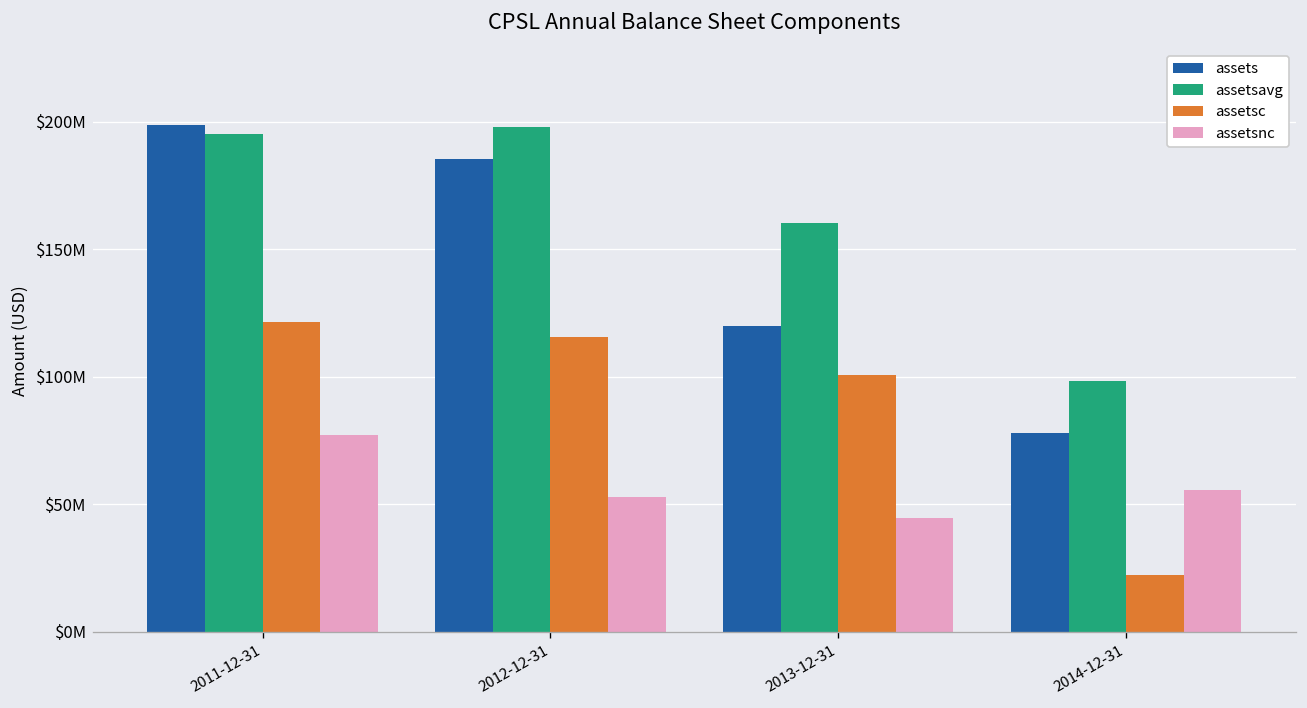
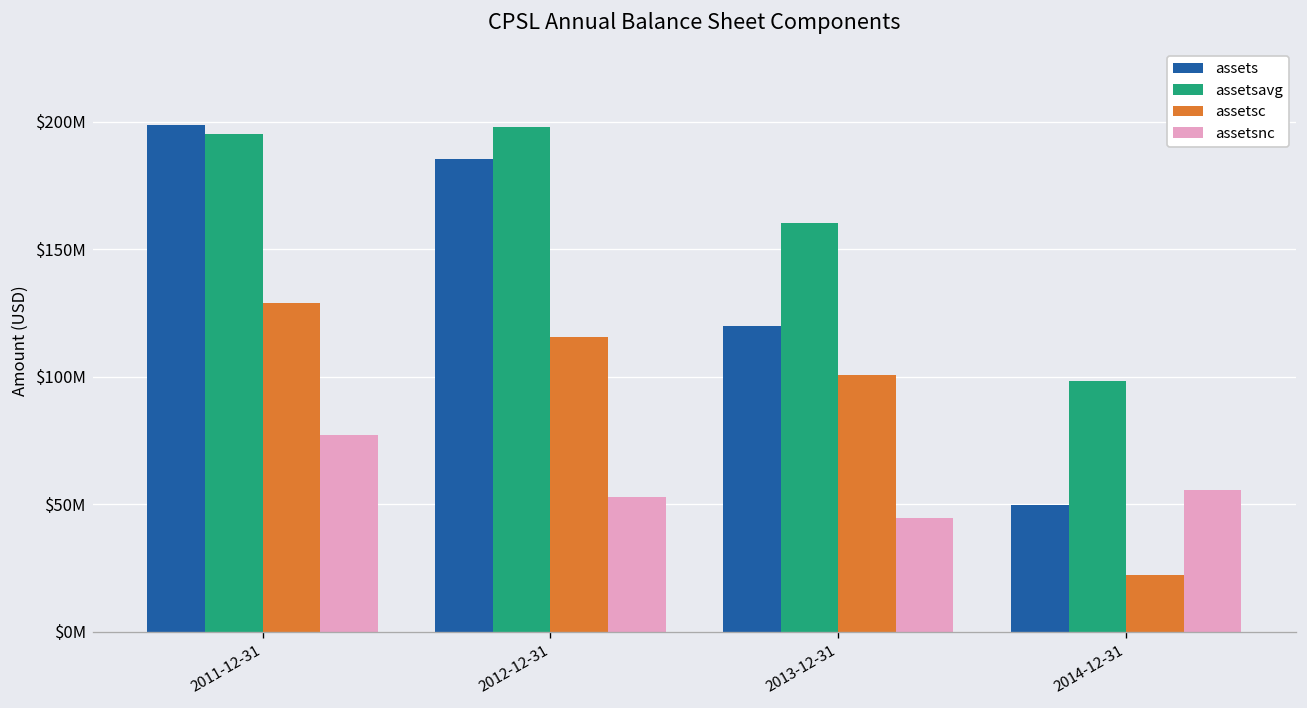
  {
    "assets": {
      "2011-12-31": "$199000000",
      "2012-12-31": "$186000000",
      "2013-12-31": "$120000000",
-     "2014-12-31": "$78000000"
+     "2014-12-31": "$50000000"
    },
    "assetsavg": {
      "2011-12-31": "$195000000",
      "2012-12-31": "$198000000",
      "2013-12-31": "$160000000",
      "2014-12-31": "$98000000"
    },
    "assetsc": {
-     "2011-12-31": "$121000000",
+     "2011-12-31": "$129000000",
      "2012-12-31": "$116000000",
      "2013-12-31": "$101000000",
      "2014-12-31": "$22000000"
    },
    "assetsnc": {
      "2011-12-31": "$77000000",
      "2012-12-31": "$53000000",
      "2013-12-31": "$45000000",
      "2014-12-31": "$56000000"
    }
  }
